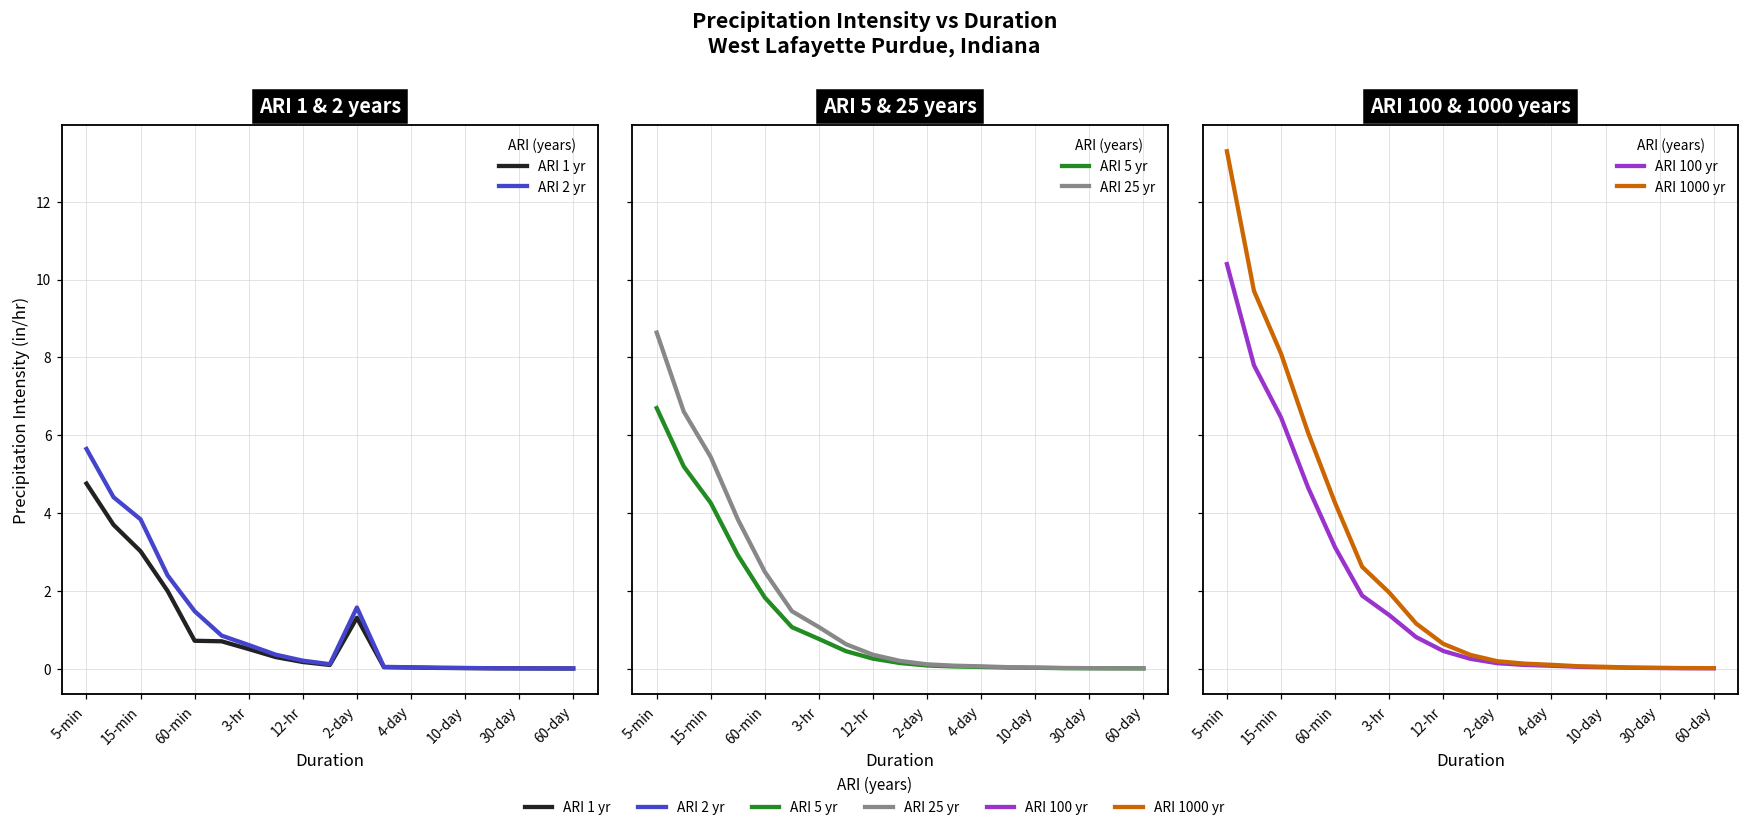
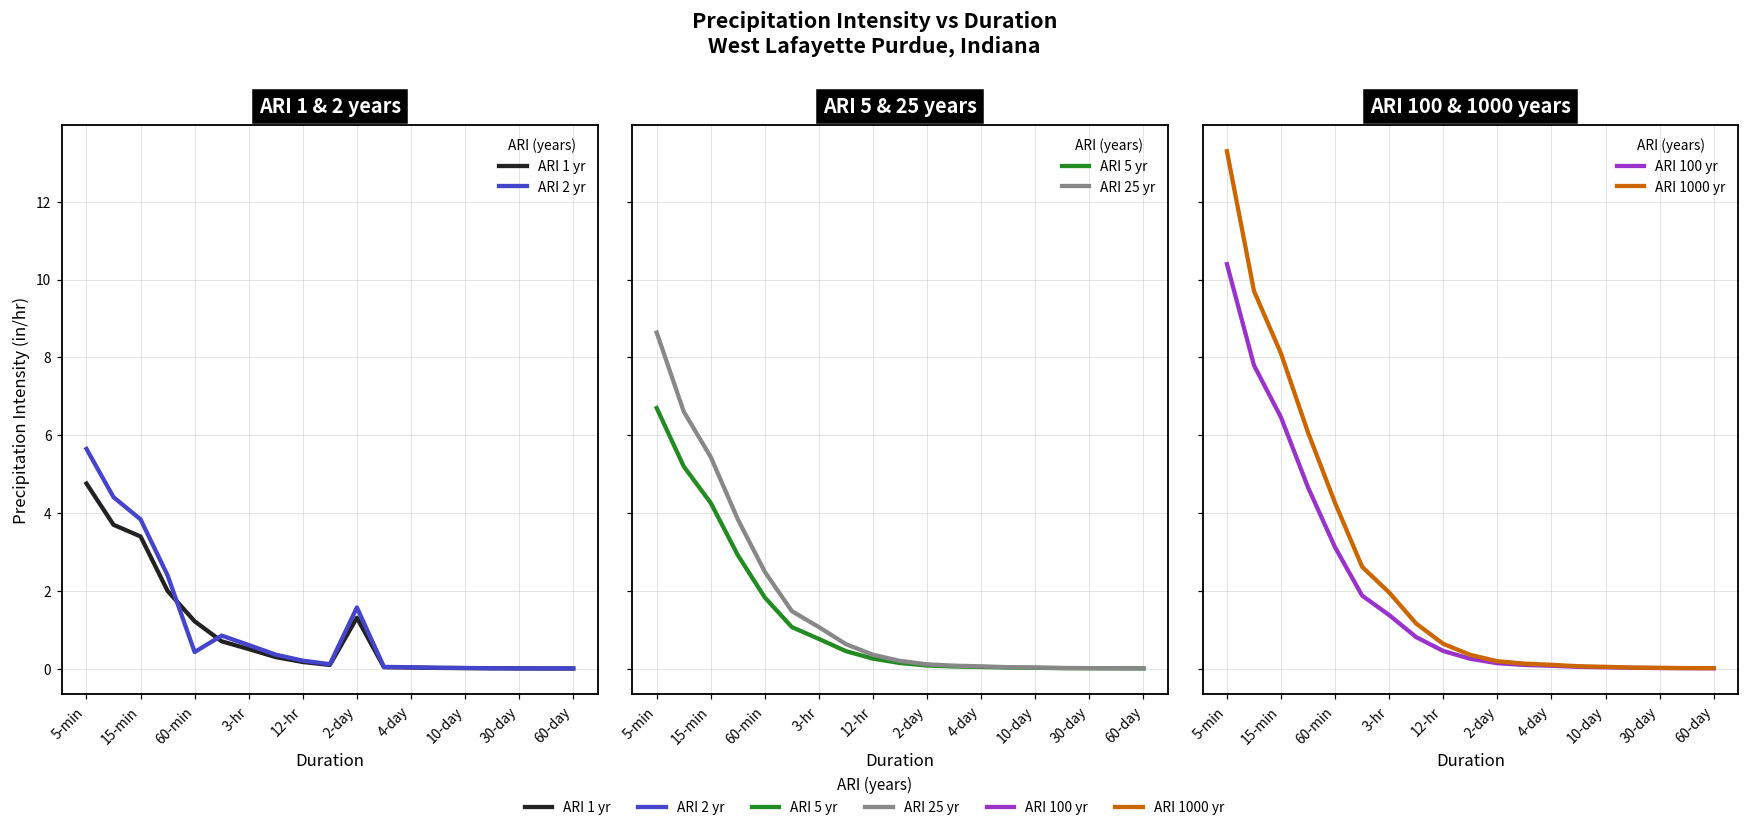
  {
    "ARI 1 & 2 years": {
      "ARI 1 yr": {
        "5-min": 4.8,
-       "15-min": 3.0,
-       "60-min": 0.7,
+       "15-min": 3.4,
+       "60-min": 1.2,
        "3-hr": 0.5,
        "2-day": 1.3
      },
      "ARI 2 yr": {
        "5-min": 5.7,
        "15-min": 3.8,
-       "60-min": 1.5,
+       "60-min": 0.4,
        "3-hr": 0.6,
        "2-day": 1.6
      }
    }
  }
